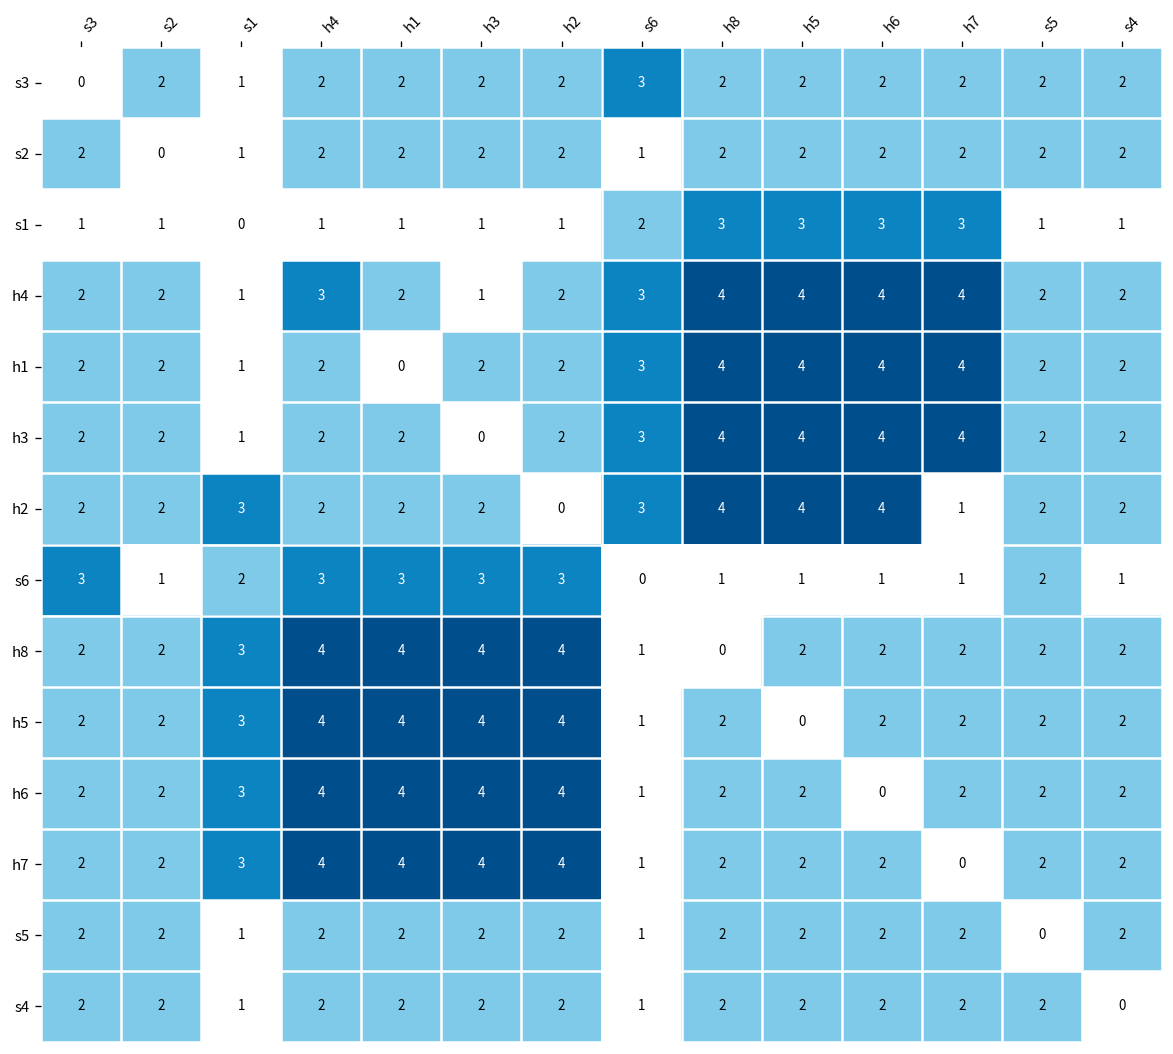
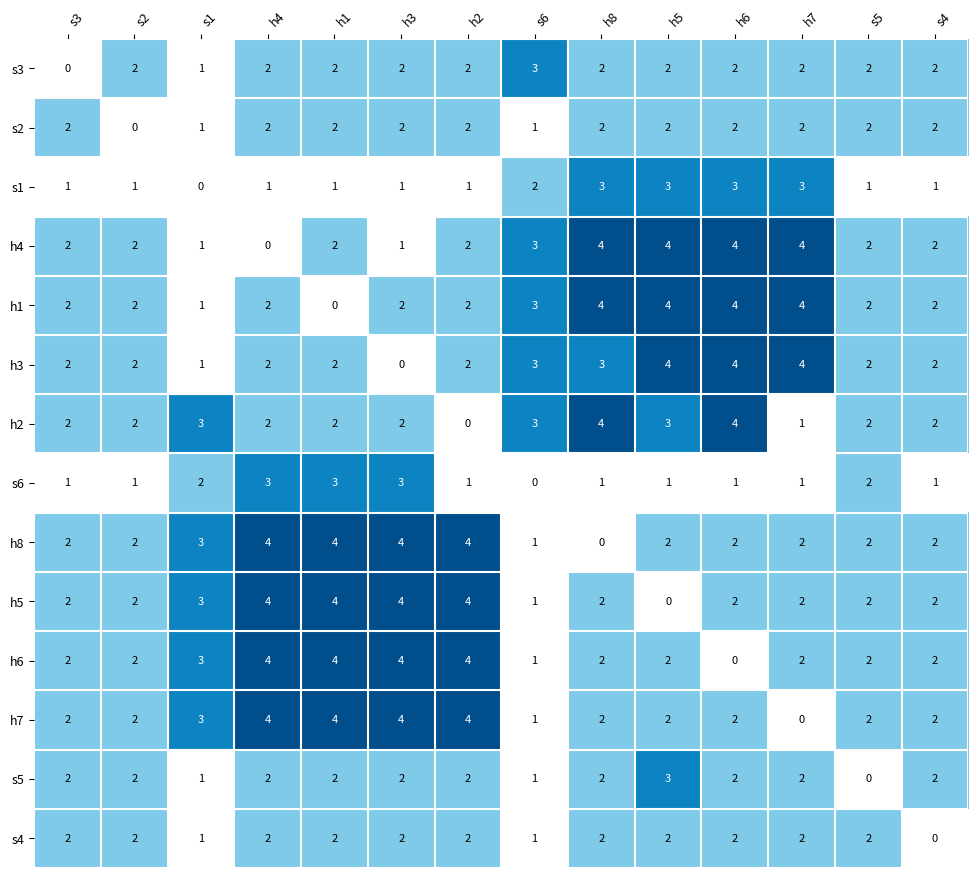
  {
    "s3": {
      "s3": 0,
      "s2": 2,
      "s1": 1,
      "h4": 2,
      "h1": 2,
      "h3": 2,
      "h2": 2,
      "s6": 3,
      "h8": 2,
      "h5": 2,
      "h6": 2,
      "h7": 2,
      "s5": 2,
      "s4": 2
    },
    "s2": {
      "s3": 2,
      "s2": 0,
      "s1": 1,
      "h4": 2,
      "h1": 2,
      "h3": 2,
      "h2": 2,
      "s6": 1,
      "h8": 2,
      "h5": 2,
      "h6": 2,
      "h7": 2,
      "s5": 2,
      "s4": 2
    },
    "s1": {
      "s3": 1,
      "s2": 1,
      "s1": 0,
      "h4": 1,
      "h1": 1,
      "h3": 1,
      "h2": 1,
      "s6": 2,
      "h8": 3,
      "h5": 3,
      "h6": 3,
      "h7": 3,
      "s5": 1,
      "s4": 1
    },
    "h4": {
      "s3": 2,
      "s2": 2,
      "s1": 1,
-     "h4": 3,
+     "h4": 0,
      "h1": 2,
      "h3": 1,
      "h2": 2,
      "s6": 3,
      "h8": 4,
      "h5": 4,
      "h6": 4,
      "h7": 4,
      "s5": 2,
      "s4": 2
    },
    "h1": {
      "s3": 2,
      "s2": 2,
      "s1": 1,
      "h4": 2,
      "h1": 0,
      "h3": 2,
      "h2": 2,
      "s6": 3,
      "h8": 4,
      "h5": 4,
      "h6": 4,
      "h7": 4,
      "s5": 2,
      "s4": 2
    },
    "h3": {
      "s3": 2,
      "s2": 2,
      "s1": 1,
      "h4": 2,
      "h1": 2,
      "h3": 0,
      "h2": 2,
      "s6": 3,
-     "h8": 4,
+     "h8": 3,
      "h5": 4,
      "h6": 4,
      "h7": 4,
      "s5": 2,
      "s4": 2
    },
    "h2": {
      "s3": 2,
      "s2": 2,
      "s1": 3,
      "h4": 2,
      "h1": 2,
      "h3": 2,
      "h2": 0,
      "s6": 3,
      "h8": 4,
-     "h5": 4,
+     "h5": 3,
      "h6": 4,
      "h7": 1,
      "s5": 2,
      "s4": 2
    },
    "s6": {
-     "s3": 3,
+     "s3": 1,
      "s2": 1,
      "s1": 2,
      "h4": 3,
      "h1": 3,
      "h3": 3,
-     "h2": 3,
+     "h2": 1,
      "s6": 0,
      "h8": 1,
      "h5": 1,
      "h6": 1,
      "h7": 1,
      "s5": 2,
      "s4": 1
    },
    "h8": {
      "s3": 2,
      "s2": 2,
      "s1": 3,
      "h4": 4,
      "h1": 4,
      "h3": 4,
      "h2": 4,
      "s6": 1,
      "h8": 0,
      "h5": 2,
      "h6": 2,
      "h7": 2,
      "s5": 2,
      "s4": 2
    },
    "h5": {
      "s3": 2,
      "s2": 2,
      "s1": 3,
      "h4": 4,
      "h1": 4,
      "h3": 4,
      "h2": 4,
      "s6": 1,
      "h8": 2,
      "h5": 0,
      "h6": 2,
      "h7": 2,
      "s5": 2,
      "s4": 2
    },
    "h6": {
      "s3": 2,
      "s2": 2,
      "s1": 3,
      "h4": 4,
      "h1": 4,
      "h3": 4,
      "h2": 4,
      "s6": 1,
      "h8": 2,
      "h5": 2,
      "h6": 0,
      "h7": 2,
      "s5": 2,
      "s4": 2
    },
    "h7": {
      "s3": 2,
      "s2": 2,
      "s1": 3,
      "h4": 4,
      "h1": 4,
      "h3": 4,
      "h2": 4,
      "s6": 1,
      "h8": 2,
      "h5": 2,
      "h6": 2,
      "h7": 0,
      "s5": 2,
      "s4": 2
    },
    "s5": {
      "s3": 2,
      "s2": 2,
      "s1": 1,
      "h4": 2,
      "h1": 2,
      "h3": 2,
      "h2": 2,
      "s6": 1,
      "h8": 2,
-     "h5": 2,
+     "h5": 3,
      "h6": 2,
      "h7": 2,
      "s5": 0,
      "s4": 2
    },
    "s4": {
      "s3": 2,
      "s2": 2,
      "s1": 1,
      "h4": 2,
      "h1": 2,
      "h3": 2,
      "h2": 2,
      "s6": 1,
      "h8": 2,
      "h5": 2,
      "h6": 2,
      "h7": 2,
      "s5": 2,
      "s4": 0
    }
  }
